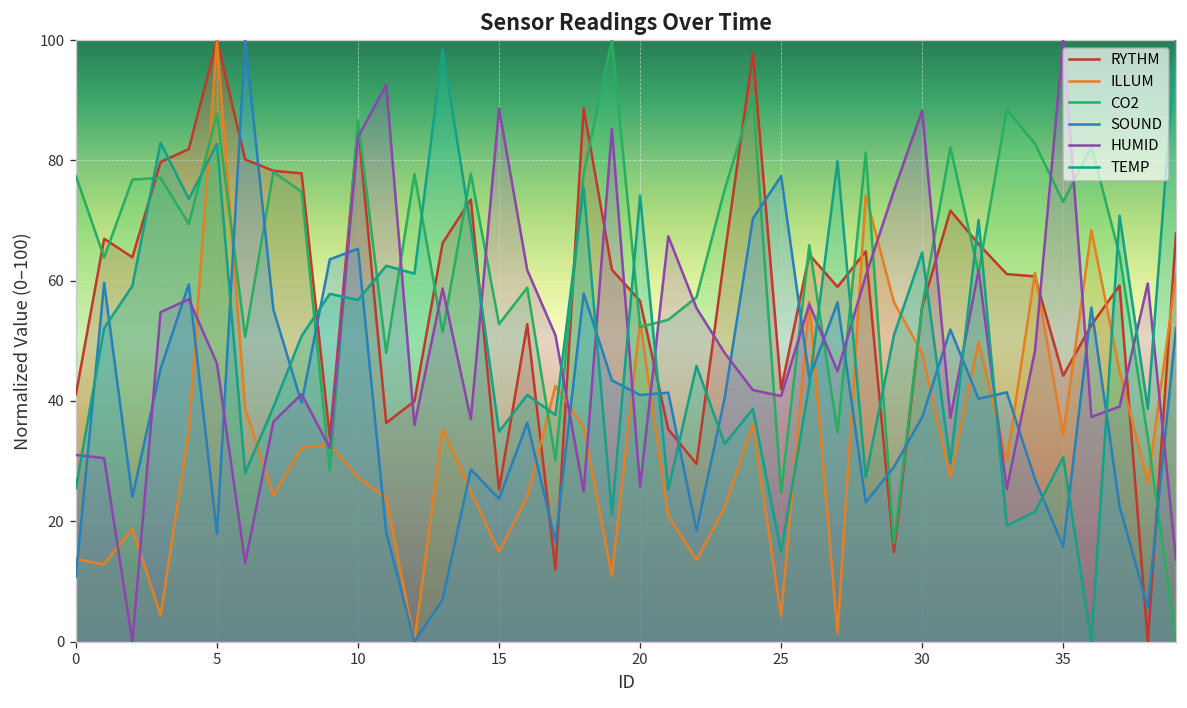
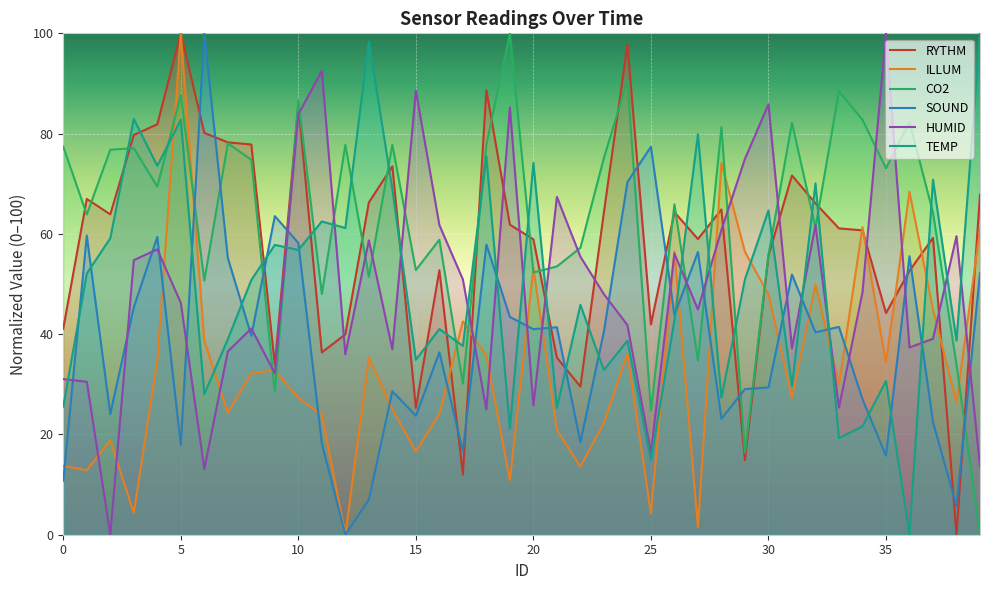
  {
    "RYTHM": {
      "0": 41,
      "10": 86,
      "15": 25,
-     "20": 57,
+     "20": 59,
      "25": 42,
      "35": 44
    },
    "ILLUM": {
      "0": 14,
      "10": 27,
-     "15": 15,
+     "15": 17,
      "20": 53,
      "25": 4,
      "30": 48,
      "35": 34
    },
    "SOUND": {
      "0": 11,
      "5": 18,
-     "10": 65,
+     "10": 58,
      "15": 24,
      "20": 41,
      "25": 77,
-     "30": 37,
+     "30": 29,
      "35": 16
    },
    "HUMID": {
      "0": 31,
      "5": 46,
      "10": 84,
      "15": 89,
      "20": 26,
-     "25": 41,
-     "30": 88,
+     "25": 16,
+     "30": 86,
      "35": 100
    }
  }
